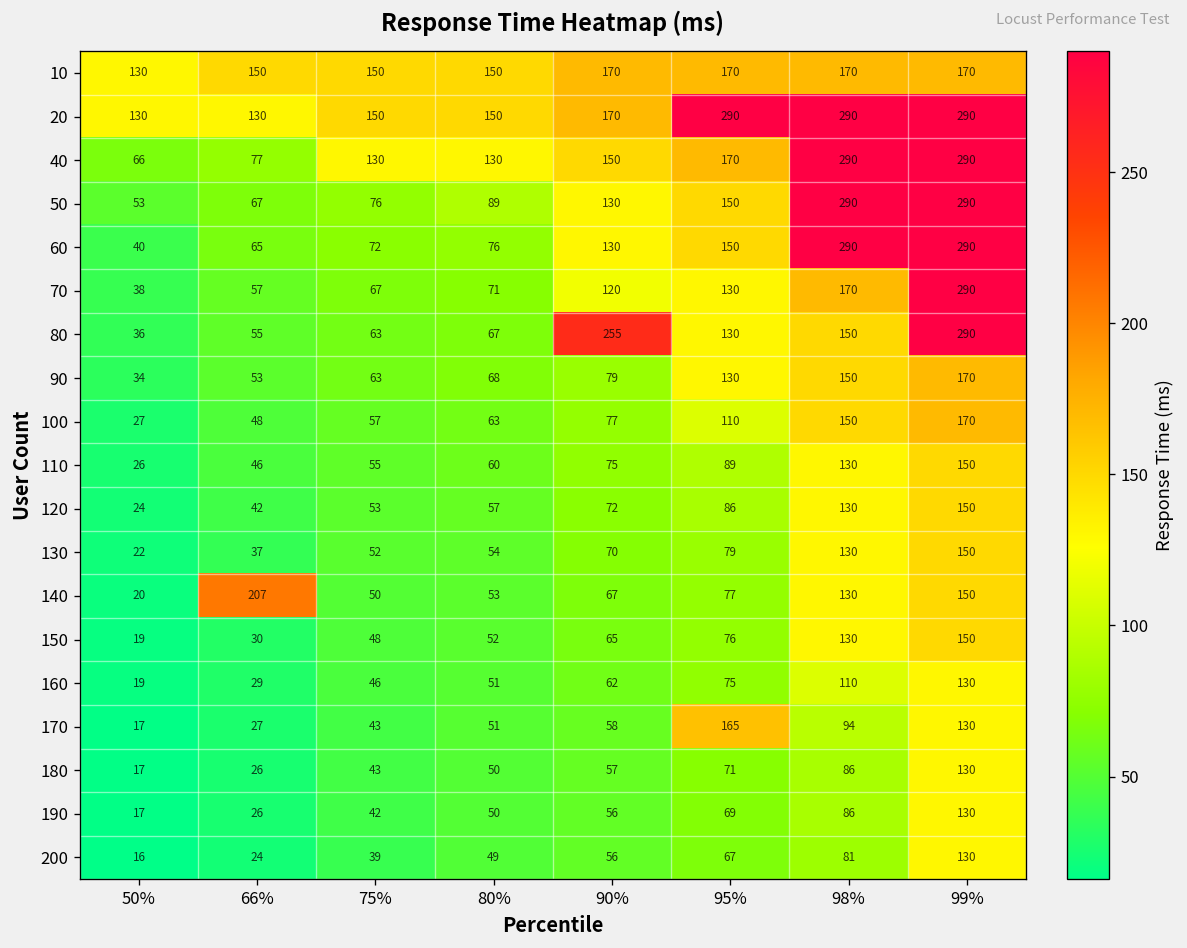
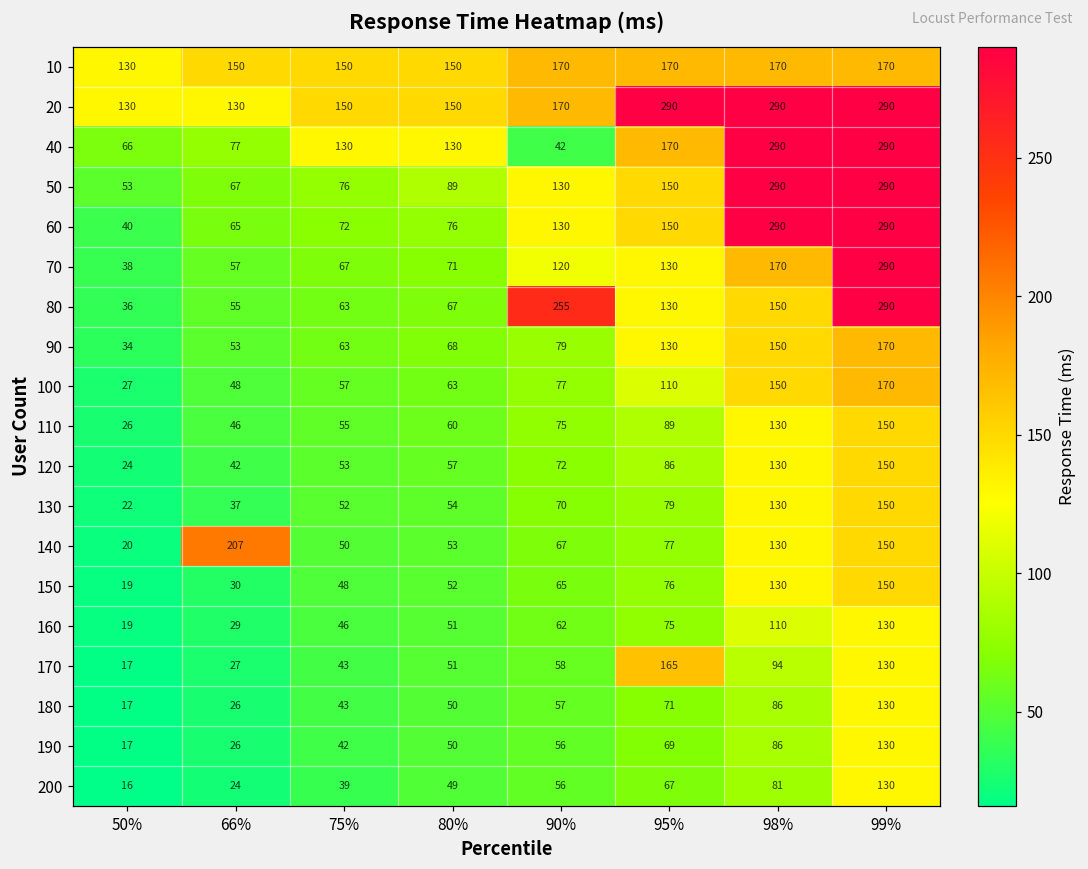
  {
    "10": {
      "50%": 130,
      "66%": 150,
      "75%": 150,
      "80%": 150,
      "90%": 170,
      "95%": 170,
      "98%": 170,
      "99%": 170
    },
    "20": {
      "50%": 130,
      "66%": 130,
      "75%": 150,
      "80%": 150,
      "90%": 170,
      "95%": 290,
      "98%": 290,
      "99%": 290
    },
    "40": {
      "50%": 66,
      "66%": 77,
      "75%": 130,
      "80%": 130,
-     "90%": 150,
+     "90%": 42,
      "95%": 170,
      "98%": 290,
      "99%": 290
    },
    "50": {
      "50%": 53,
      "66%": 67,
      "75%": 76,
      "80%": 89,
      "90%": 130,
      "95%": 150,
      "98%": 290,
      "99%": 290
    },
    "60": {
      "50%": 40,
      "66%": 65,
      "75%": 72,
      "80%": 76,
      "90%": 130,
      "95%": 150,
      "98%": 290,
      "99%": 290
    },
    "70": {
      "50%": 38,
      "66%": 57,
      "75%": 67,
      "80%": 71,
      "90%": 120,
      "95%": 130,
      "98%": 170,
      "99%": 290
    },
    "80": {
      "50%": 36,
      "66%": 55,
      "75%": 63,
      "80%": 67,
      "90%": 255,
      "95%": 130,
      "98%": 150,
      "99%": 290
    },
    "90": {
      "50%": 34,
      "66%": 53,
      "75%": 63,
      "80%": 68,
      "90%": 79,
      "95%": 130,
      "98%": 150,
      "99%": 170
    },
    "100": {
      "50%": 27,
      "66%": 48,
      "75%": 57,
      "80%": 63,
      "90%": 77,
      "95%": 110,
      "98%": 150,
      "99%": 170
    },
    "110": {
      "50%": 26,
      "66%": 46,
      "75%": 55,
      "80%": 60,
      "90%": 75,
      "95%": 89,
      "98%": 130,
      "99%": 150
    },
    "120": {
      "50%": 24,
      "66%": 42,
      "75%": 53,
      "80%": 57,
      "90%": 72,
      "95%": 86,
      "98%": 130,
      "99%": 150
    },
    "130": {
      "50%": 22,
      "66%": 37,
      "75%": 52,
      "80%": 54,
      "90%": 70,
      "95%": 79,
      "98%": 130,
      "99%": 150
    },
    "140": {
      "50%": 20,
      "66%": 207,
      "75%": 50,
      "80%": 53,
      "90%": 67,
      "95%": 77,
      "98%": 130,
      "99%": 150
    },
    "150": {
      "50%": 19,
      "66%": 30,
      "75%": 48,
      "80%": 52,
      "90%": 65,
      "95%": 76,
      "98%": 130,
      "99%": 150
    },
    "160": {
      "50%": 19,
      "66%": 29,
      "75%": 46,
      "80%": 51,
      "90%": 62,
      "95%": 75,
      "98%": 110,
      "99%": 130
    },
    "170": {
      "50%": 17,
      "66%": 27,
      "75%": 43,
      "80%": 51,
      "90%": 58,
      "95%": 165,
      "98%": 94,
      "99%": 130
    },
    "180": {
      "50%": 17,
      "66%": 26,
      "75%": 43,
      "80%": 50,
      "90%": 57,
      "95%": 71,
      "98%": 86,
      "99%": 130
    },
    "190": {
      "50%": 17,
      "66%": 26,
      "75%": 42,
      "80%": 50,
      "90%": 56,
      "95%": 69,
      "98%": 86,
      "99%": 130
    },
    "200": {
      "50%": 16,
      "66%": 24,
      "75%": 39,
      "80%": 49,
      "90%": 56,
      "95%": 67,
      "98%": 81,
      "99%": 130
    }
  }
